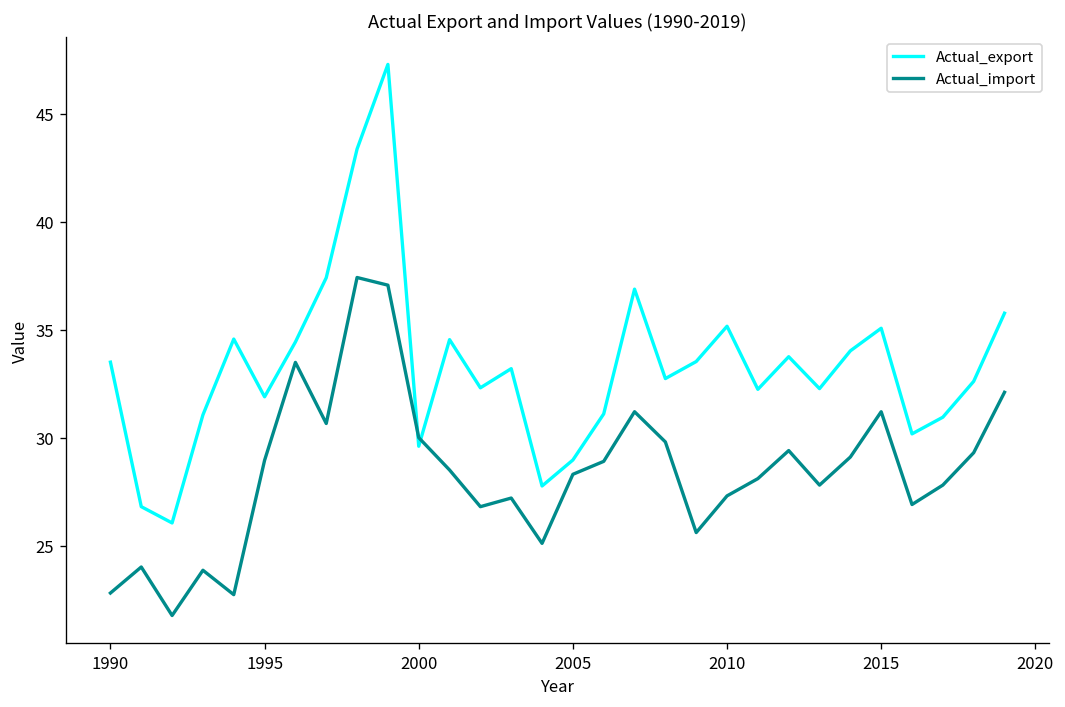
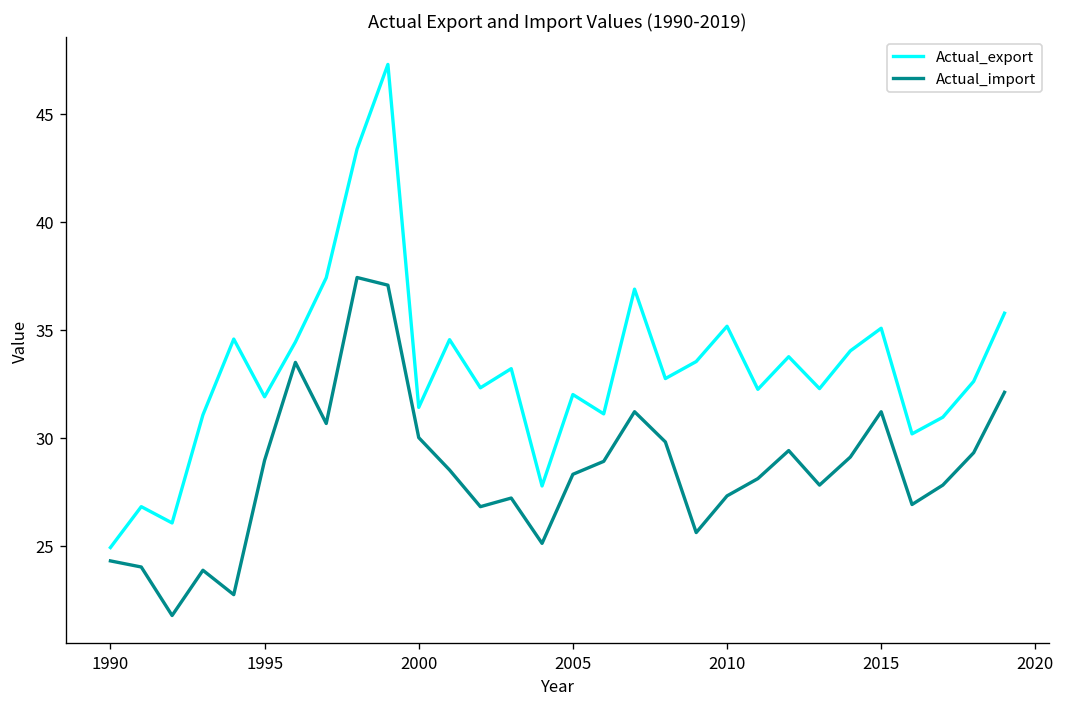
  {
    "Actual_export": {
-     "1990": 33.5,
+     "1990": 24.9,
      "1995": 31.9,
-     "2000": 29.6,
-     "2005": 29.0,
+     "2000": 31.4,
+     "2005": 32.0,
      "2010": 35.2,
      "2015": 35.1
    },
    "Actual_import": {
-     "1990": 22.8,
+     "1990": 24.3,
      "1995": 28.9,
      "2000": 30.0,
      "2005": 28.3,
      "2010": 27.3,
      "2015": 31.2
    }
  }
